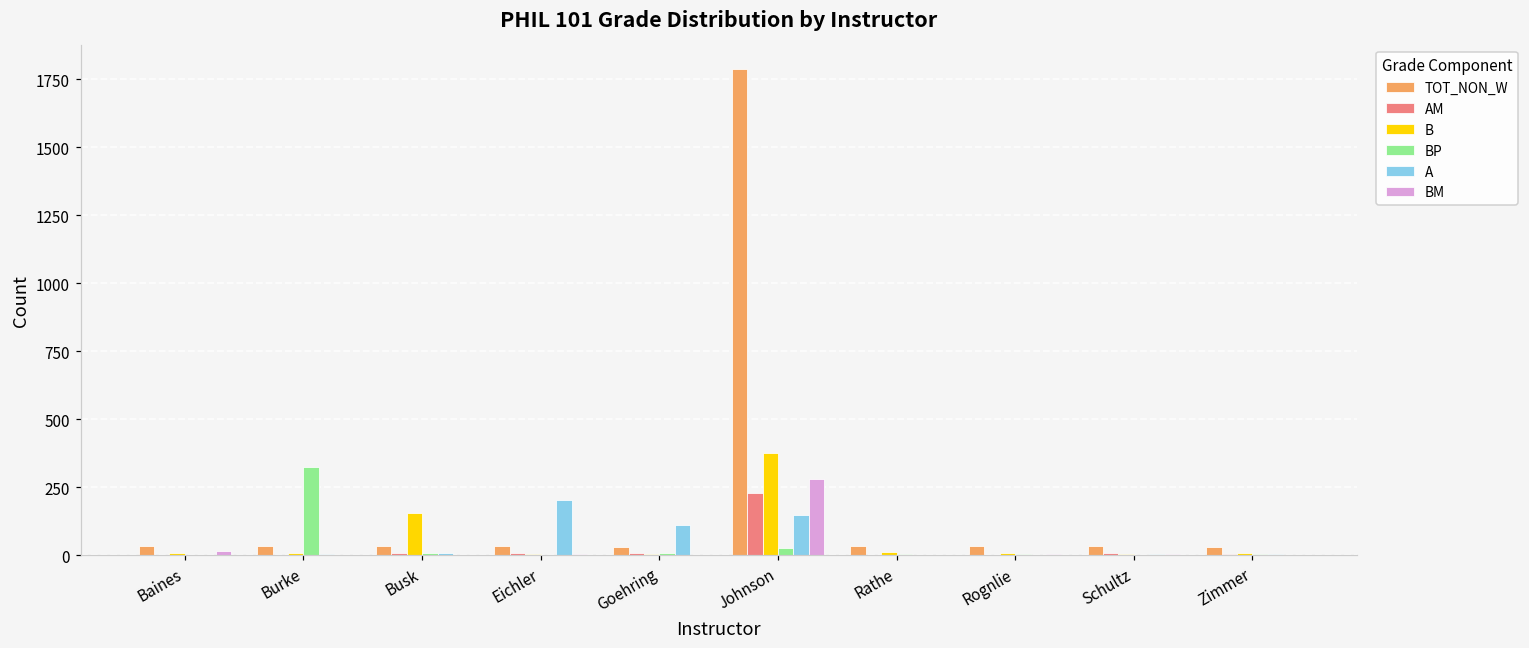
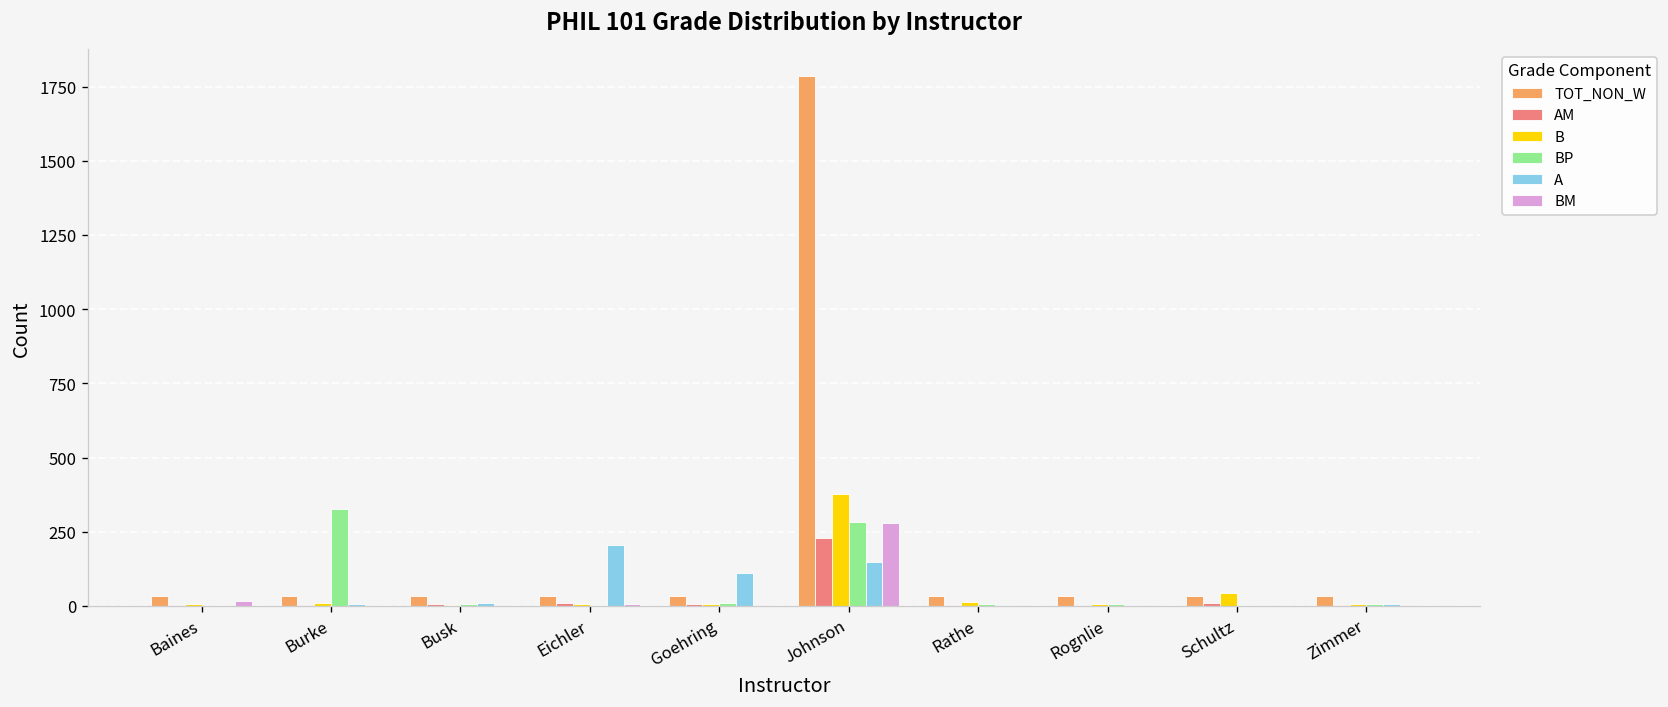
  {
    "B": {
-     "Busk": 160,
+     "Busk": 0,
      "Johnson": 380,
      "Rathe": 10,
-     "Schultz": 0
+     "Schultz": 50
    },
    "BP": {
      "Burke": 330,
-     "Johnson": 30
+     "Johnson": 280
    },
    "A": {
      "Baines": 0,
      "Eichler": 200,
      "Goehring": 110,
      "Johnson": 150
    },
    "BM": {
      "Baines": 20,
      "Johnson": 280
    }
  }
